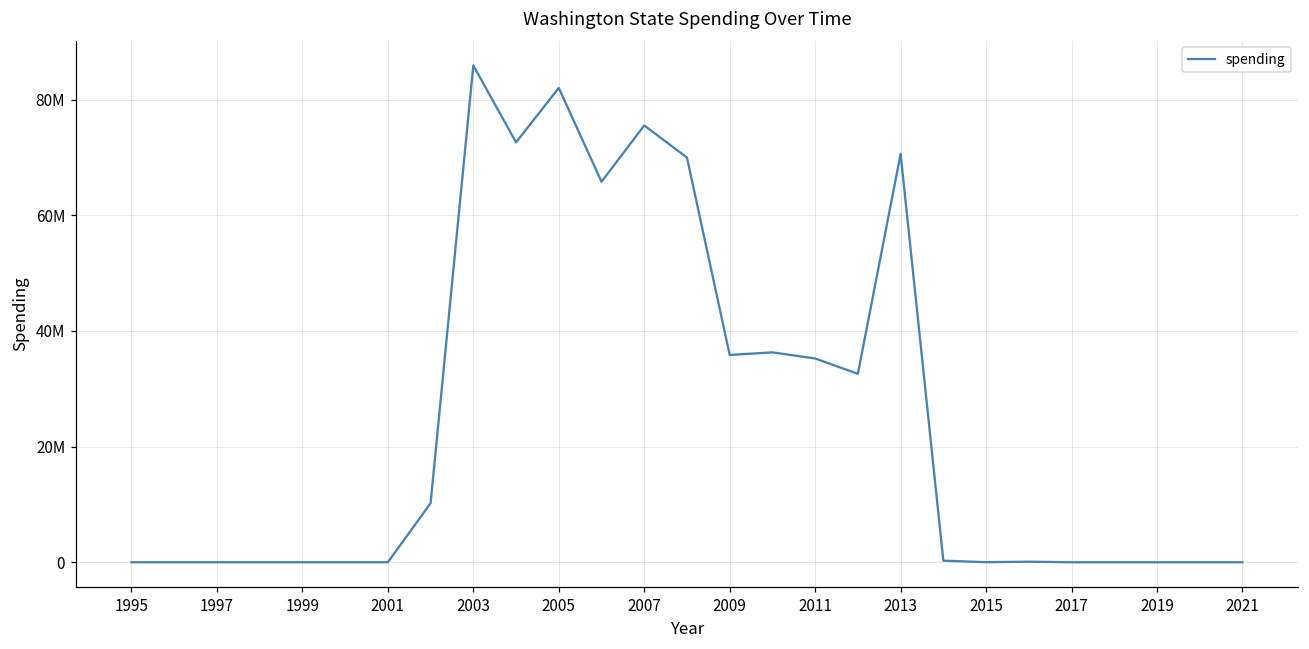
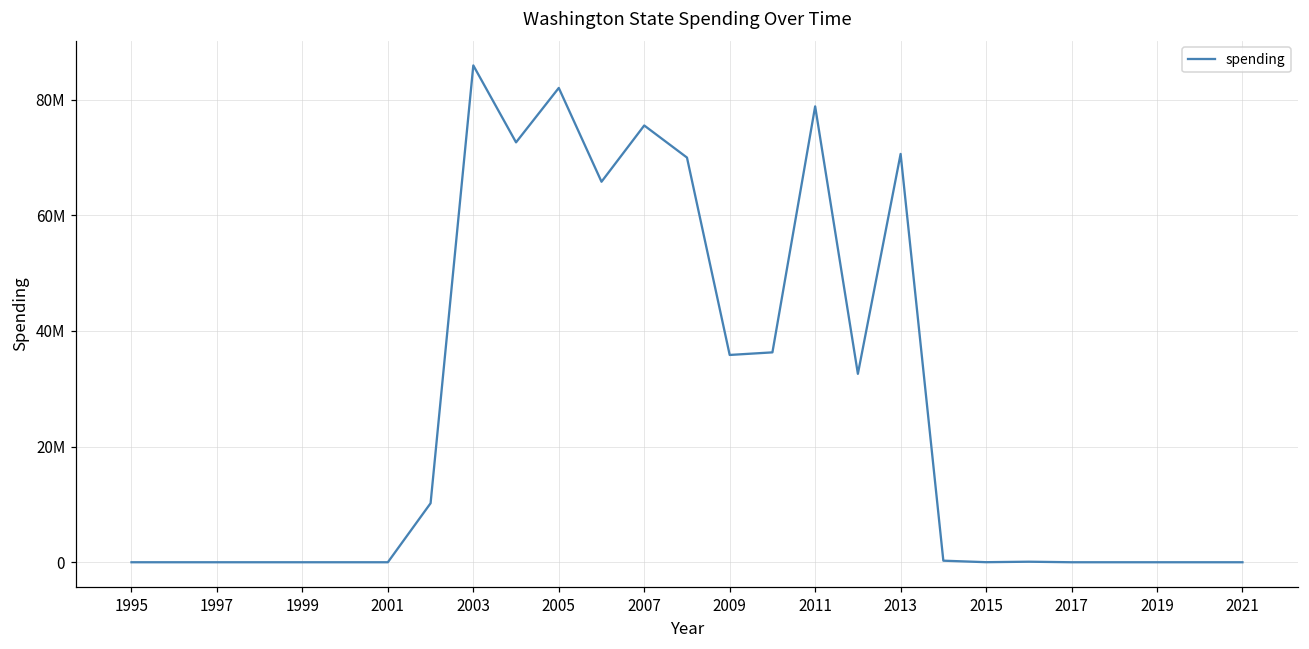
  {
    "1995": 0,
    "1997": 0,
    "1999": 0,
    "2001": 0,
    "2003": 86000000,
    "2005": 82000000,
    "2007": 76000000,
    "2009": 36000000,
-   "2011": 35000000,
+   "2011": 79000000,
    "2013": 71000000,
    "2015": 0,
    "2017": 0,
    "2019": 0,
    "2021": 0
  }
